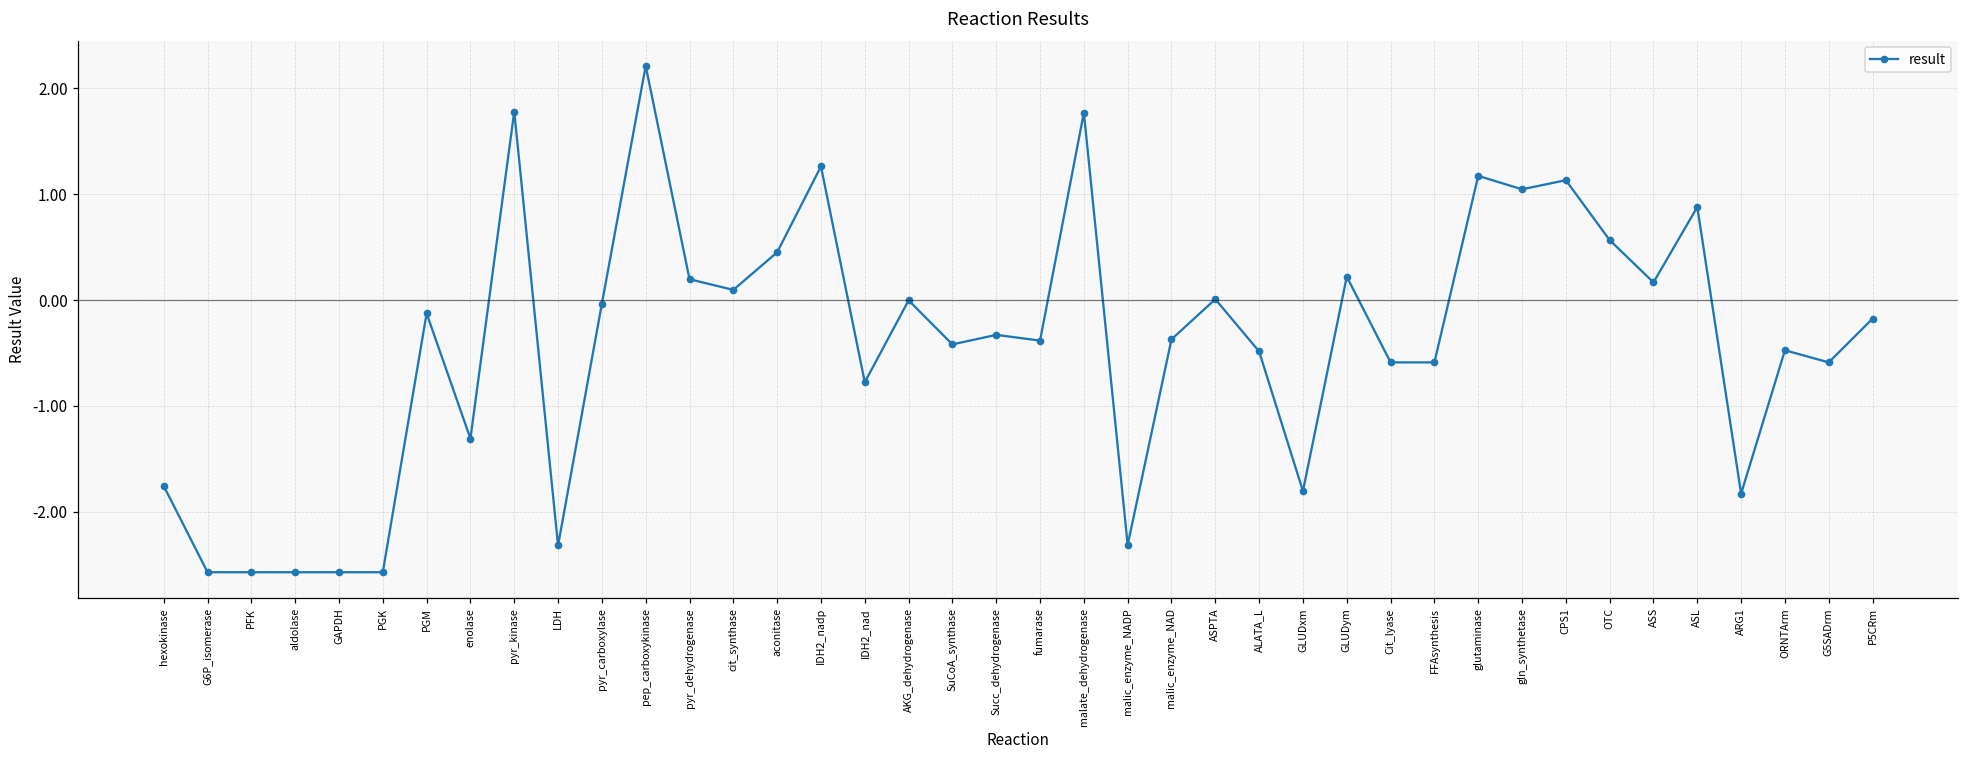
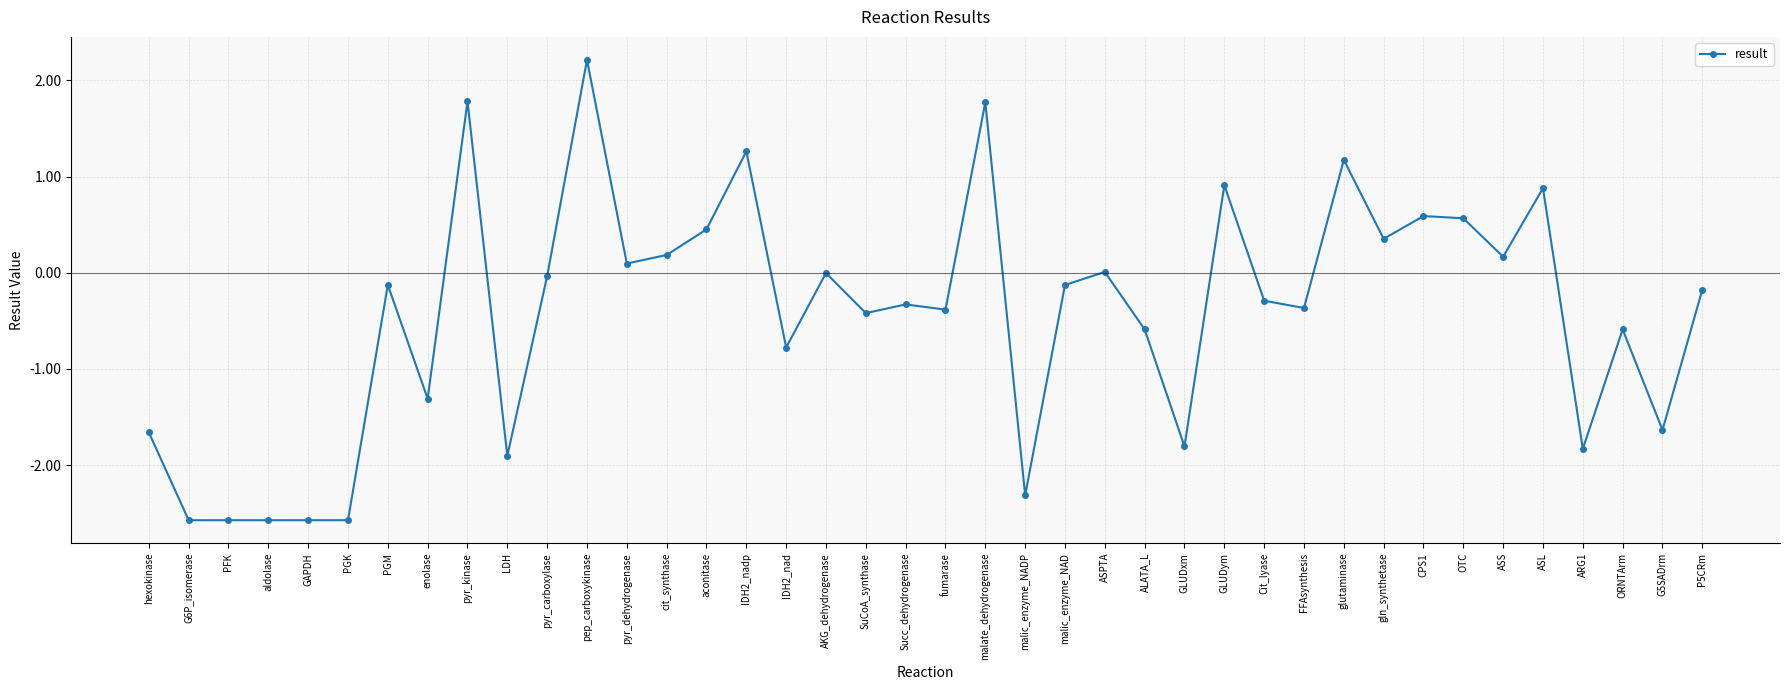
  {
-   "hexokinase": -1.8,
+   "hexokinase": -1.7,
    "G6P_isomerase": -2.6,
    "PFK": -2.6,
    "aldolase": -2.6,
    "GAPDH": -2.6,
    "PGK": -2.6,
    "PGM": -0.1,
    "enolase": -1.3,
    "pyr_kinase": 1.8,
-   "LDH": -2.3,
+   "LDH": -1.9,
    "pyr_carboxylase": 0.0,
    "pep_carboxykinase": 2.2,
-   "pyr_dehydrogenase": 0.2,
-   "cit_synthase": 0.1,
+   "pyr_dehydrogenase": 0.1,
+   "cit_synthase": 0.2,
    "aconitase": 0.5,
    "IDH2_nadp": 1.3,
    "IDH2_nad": -0.8,
    "AKG_dehydrogenase": 0.0,
    "SuCoA_synthase": -0.4,
    "Succ_dehydrogenase": -0.3,
    "fumarase": -0.4,
    "malate_dehydrogenase": 1.8,
    "malic_enzyme_NADP": -2.3,
-   "malic_enzyme_NAD": -0.4,
+   "malic_enzyme_NAD": -0.1,
    "ASPTA": 0.0,
-   "ALATA_L": -0.5,
+   "ALATA_L": -0.6,
    "GLUDxm": -1.8,
-   "GLUDym": 0.2,
-   "Cit_lyase": -0.6,
-   "FFAsynthesis": -0.6,
+   "GLUDym": 0.9,
+   "Cit_lyase": -0.3,
+   "FFAsynthesis": -0.4,
    "glutaminase": 1.2,
-   "gln_synthetase": 1.0,
-   "CPS1": 1.1,
+   "gln_synthetase": 0.4,
+   "CPS1": 0.6,
    "OTC": 0.6,
    "ASS": 0.2,
    "ASL": 0.9,
    "ARG1": -1.8,
-   "ORNTArm": -0.5,
-   "G5SADrm": -0.6,
+   "ORNTArm": -0.6,
+   "G5SADrm": -1.6,
    "P5CRm": -0.2
  }
